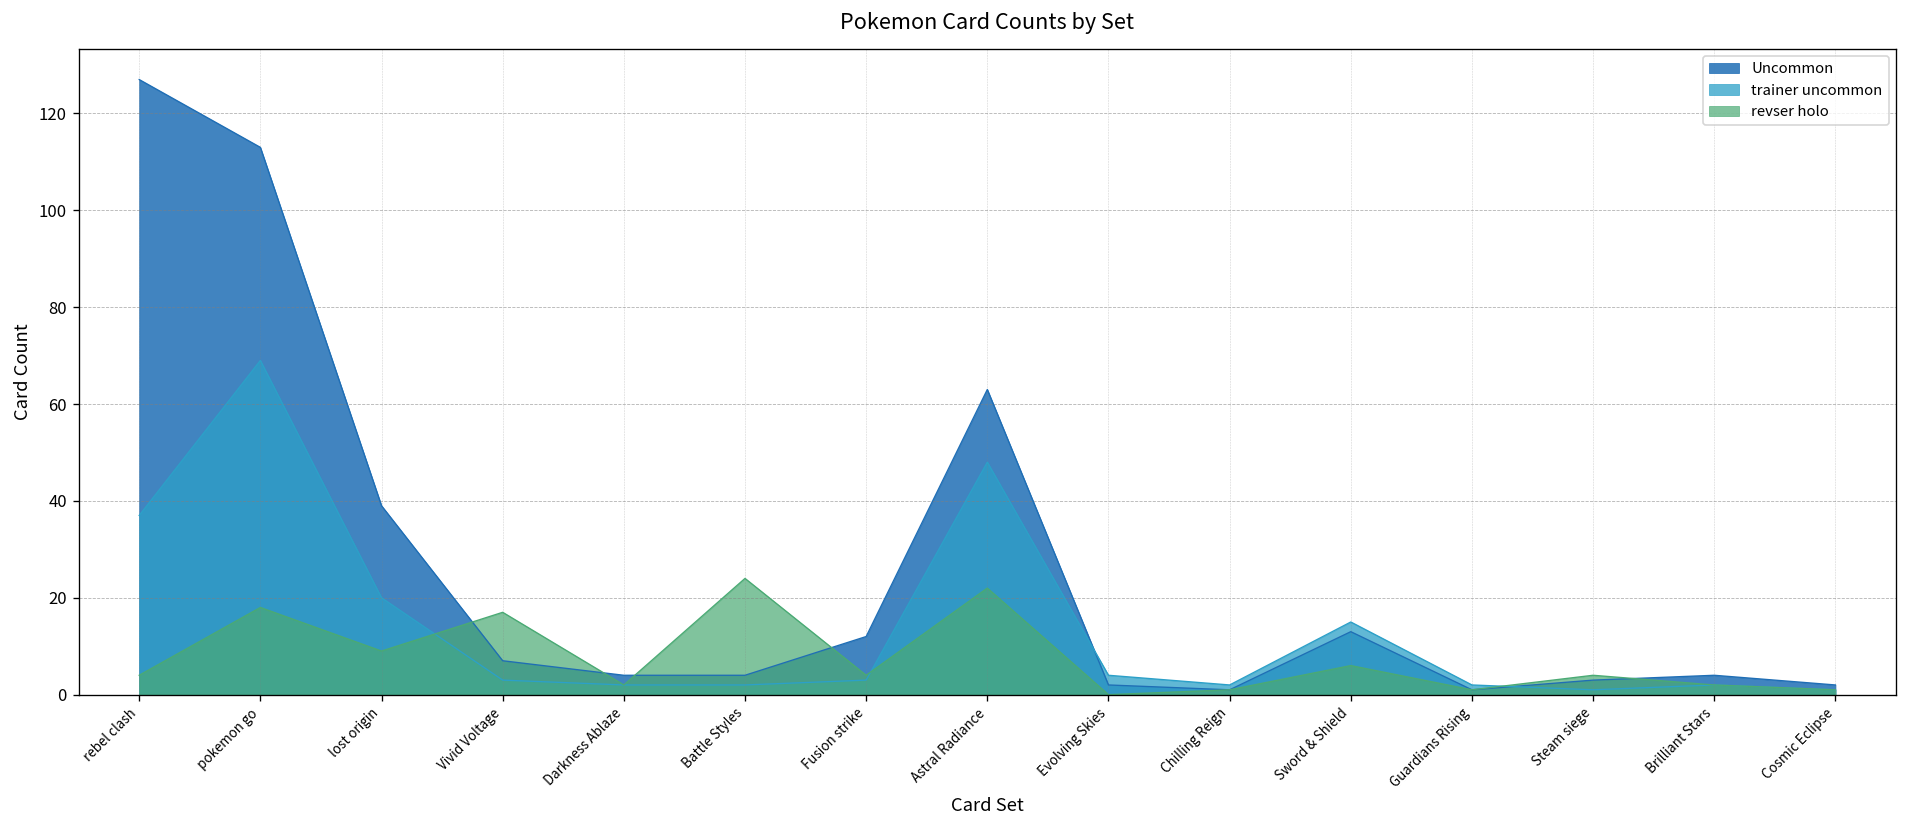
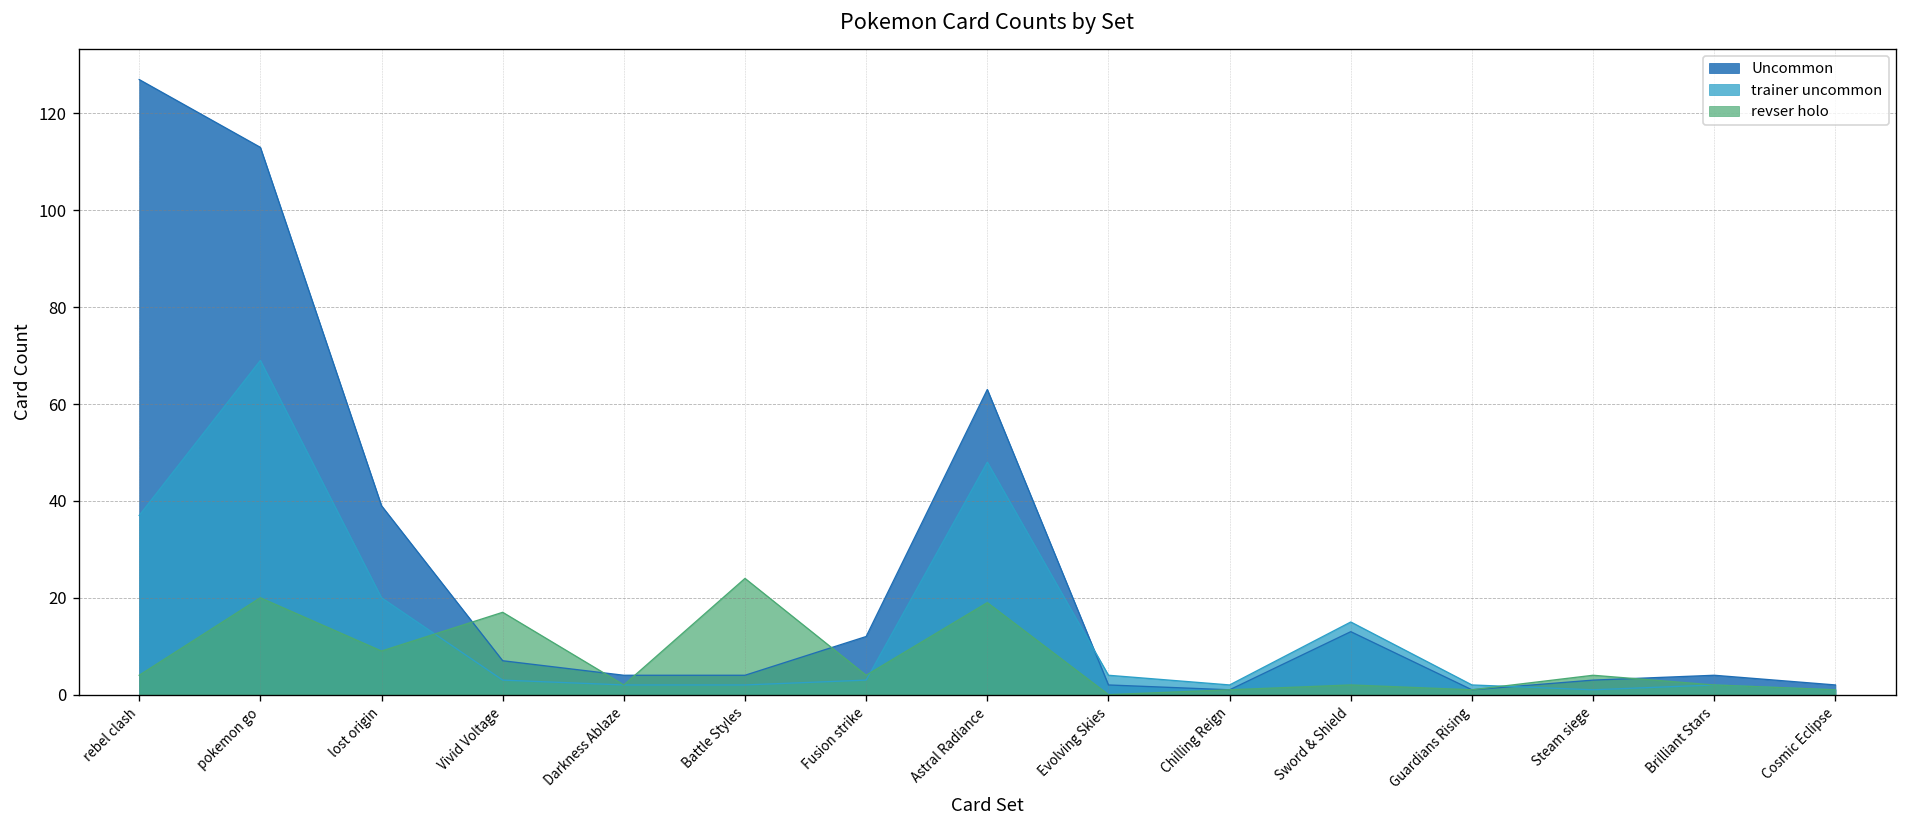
  {
    "revser holo": {
      "rebel clash": 4,
-     "pokemon go": 18,
+     "pokemon go": 20,
      "lost origin": 9,
      "Vivid Voltage": 17,
      "Battle Styles": 24,
      "Fusion strike": 4,
-     "Astral Radiance": 22,
+     "Astral Radiance": 19,
      "Evolving Skies": 0,
-     "Sword & Shield": 6,
+     "Sword & Shield": 2,
      "Steam siege": 4
    }
  }
